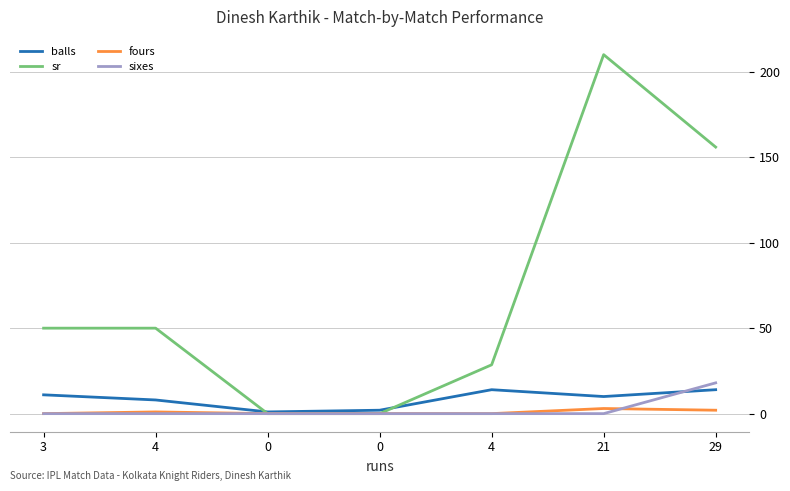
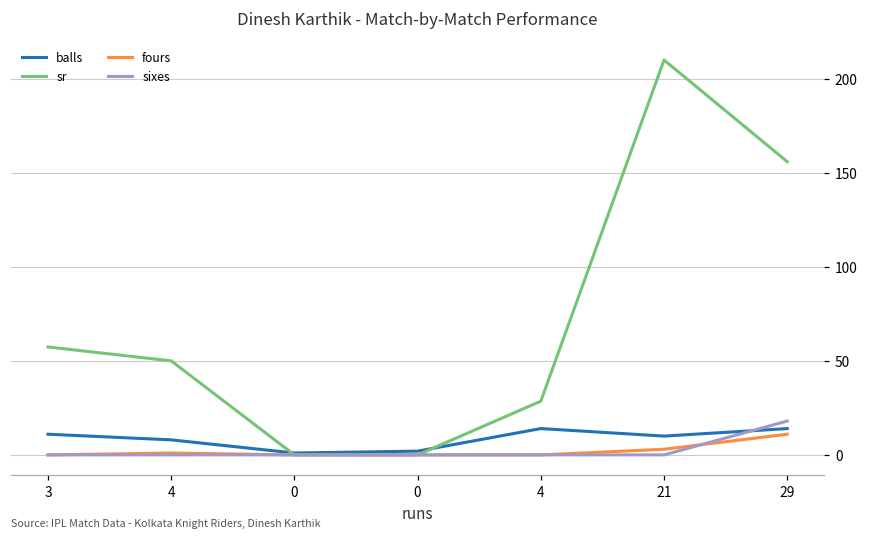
  {
    "balls": {
      "3": 11,
      "21": 10,
      "29": 14
    },
    "sr": {
-     "3": 50,
+     "3": 57,
      "21": 210,
      "29": 156
    },
    "fours": {
      "21": 3,
-     "29": 2
+     "29": 11
    },
    "sixes": {
      "21": 0,
      "29": 18
    }
  }
